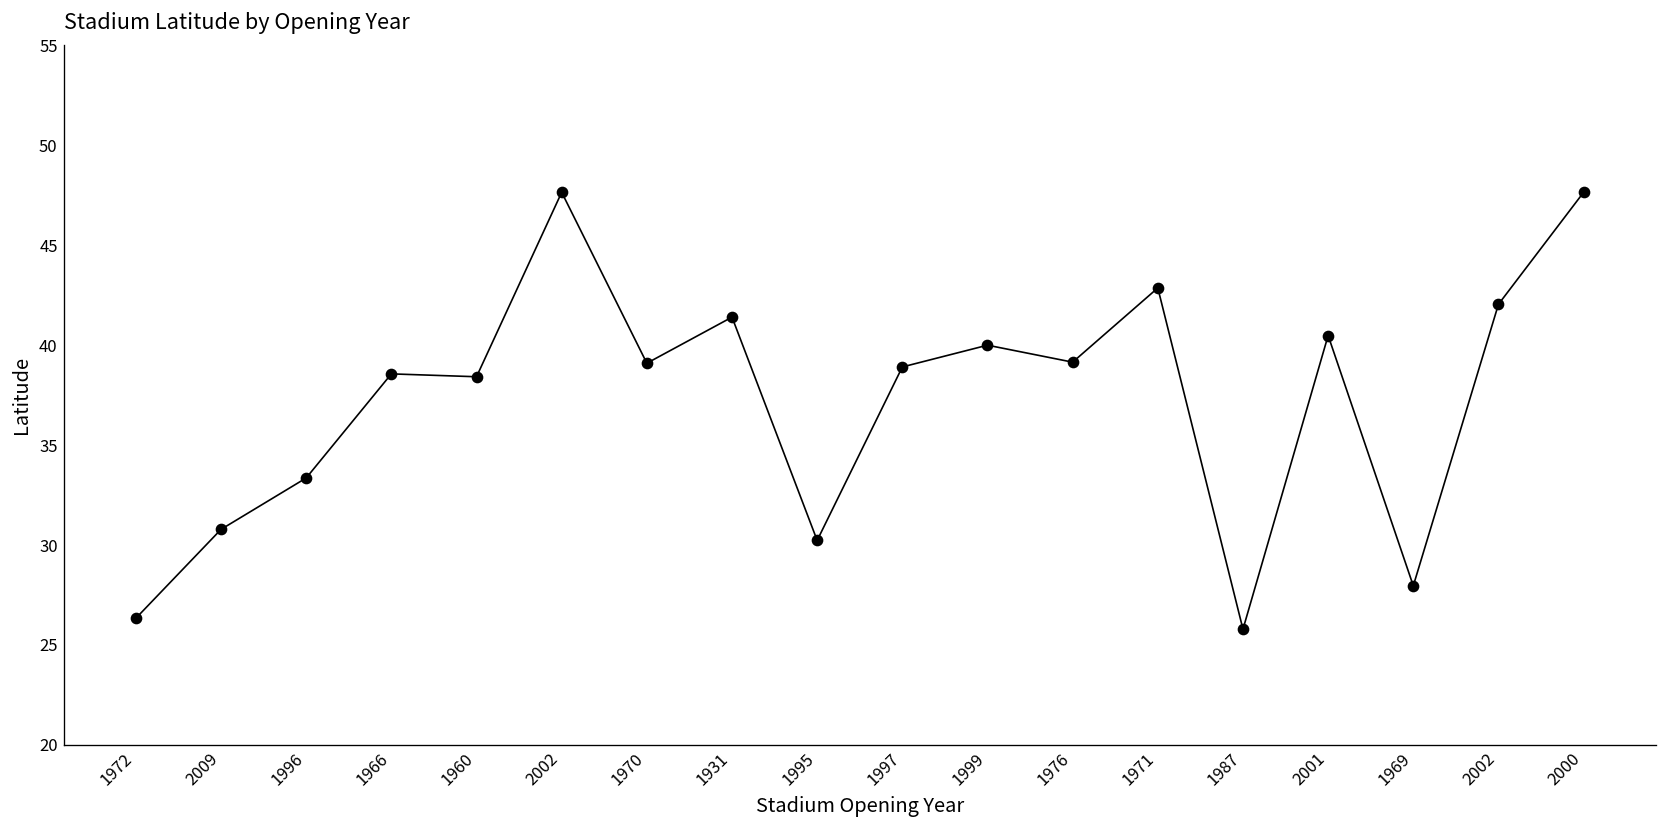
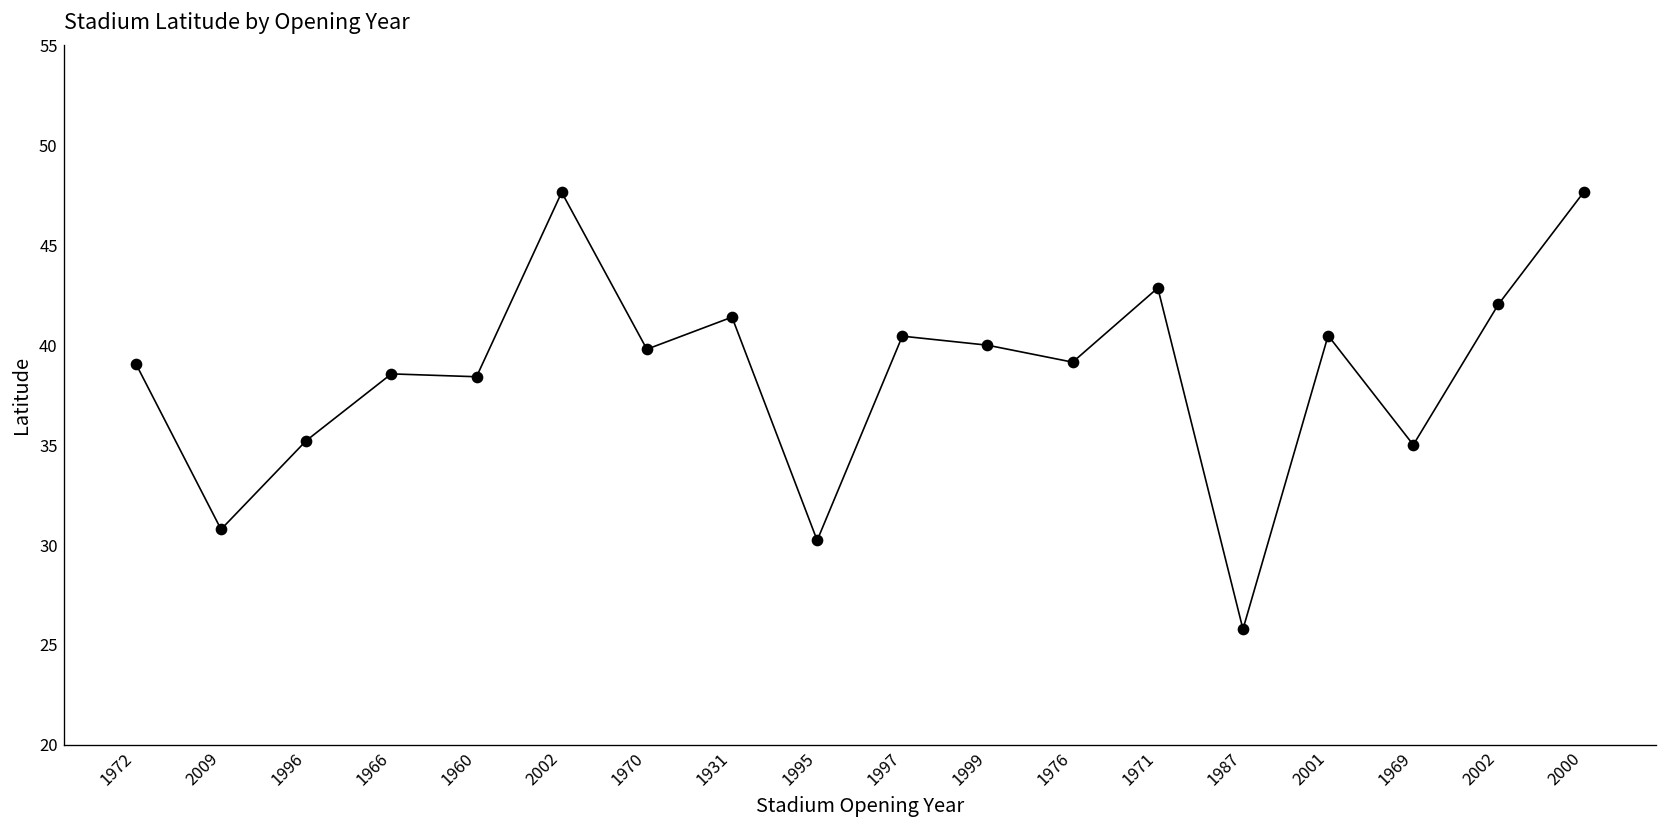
  {
-   "1972": 26.3,
+   "1972": 39.1,
    "2009": 30.8,
-   "1996": 33.4,
+   "1996": 35.2,
    "1966": 38.6,
    "1960": 38.4,
-   "1970": 39.1,
+   "1970": 39.8,
    "1931": 41.4,
    "1995": 30.2,
-   "1997": 38.9,
+   "1997": 40.5,
    "1999": 40.0,
    "1976": 39.2,
    "1971": 42.9,
    "1987": 25.8,
    "2001": 40.5,
-   "1969": 28.0,
+   "1969": 35.0,
    "2000": 47.7
  }
